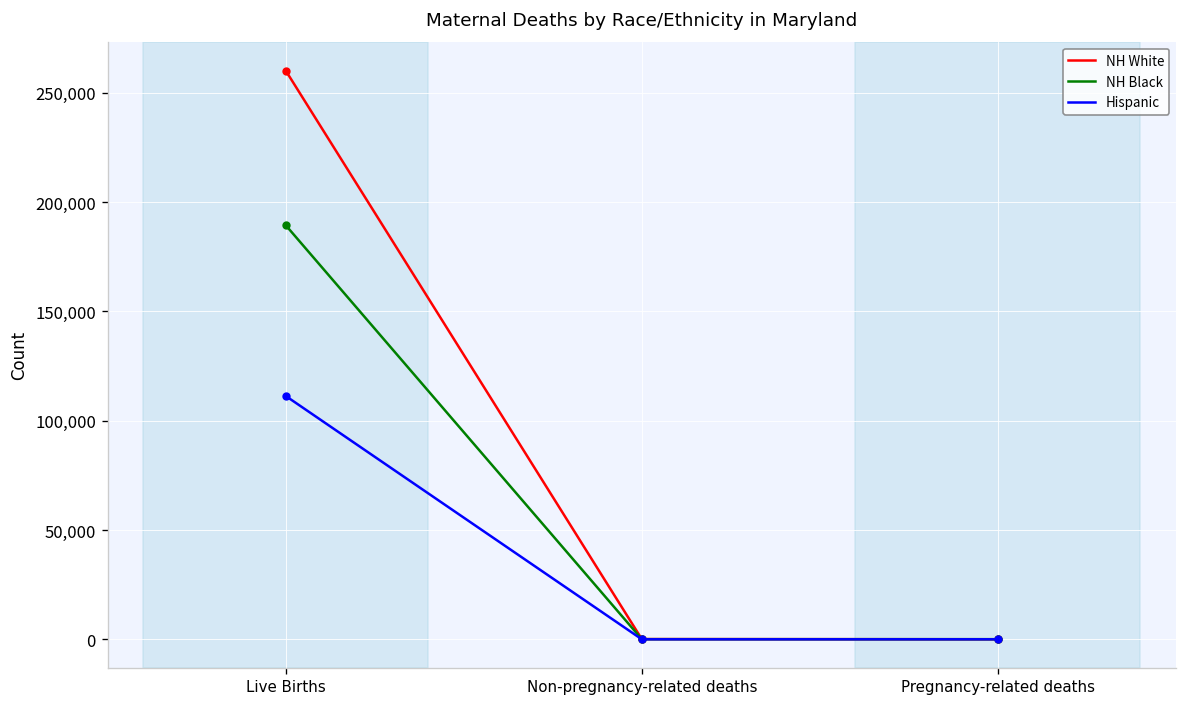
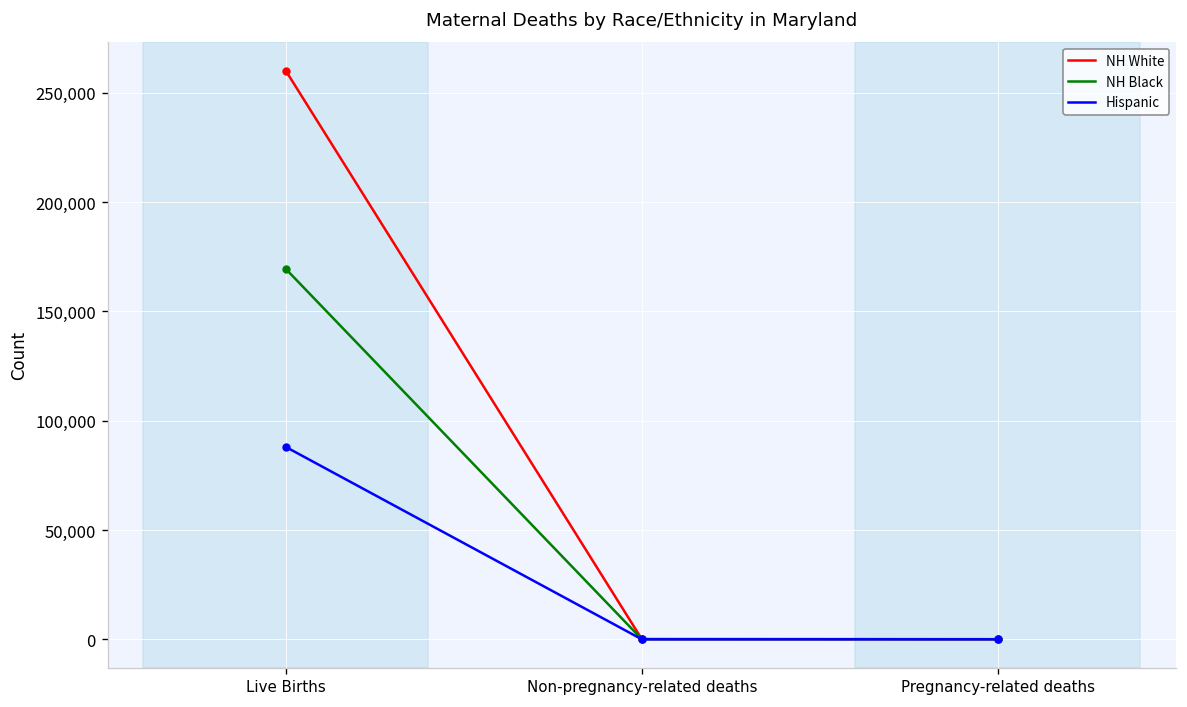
  {
    "NH White": {
      "Live Births": "260,000"
    },
    "NH Black": {
-     "Live Births": "189,000"
+     "Live Births": "170,000"
    },
    "Hispanic": {
-     "Live Births": "111,000"
+     "Live Births": "88,000"
    }
  }
